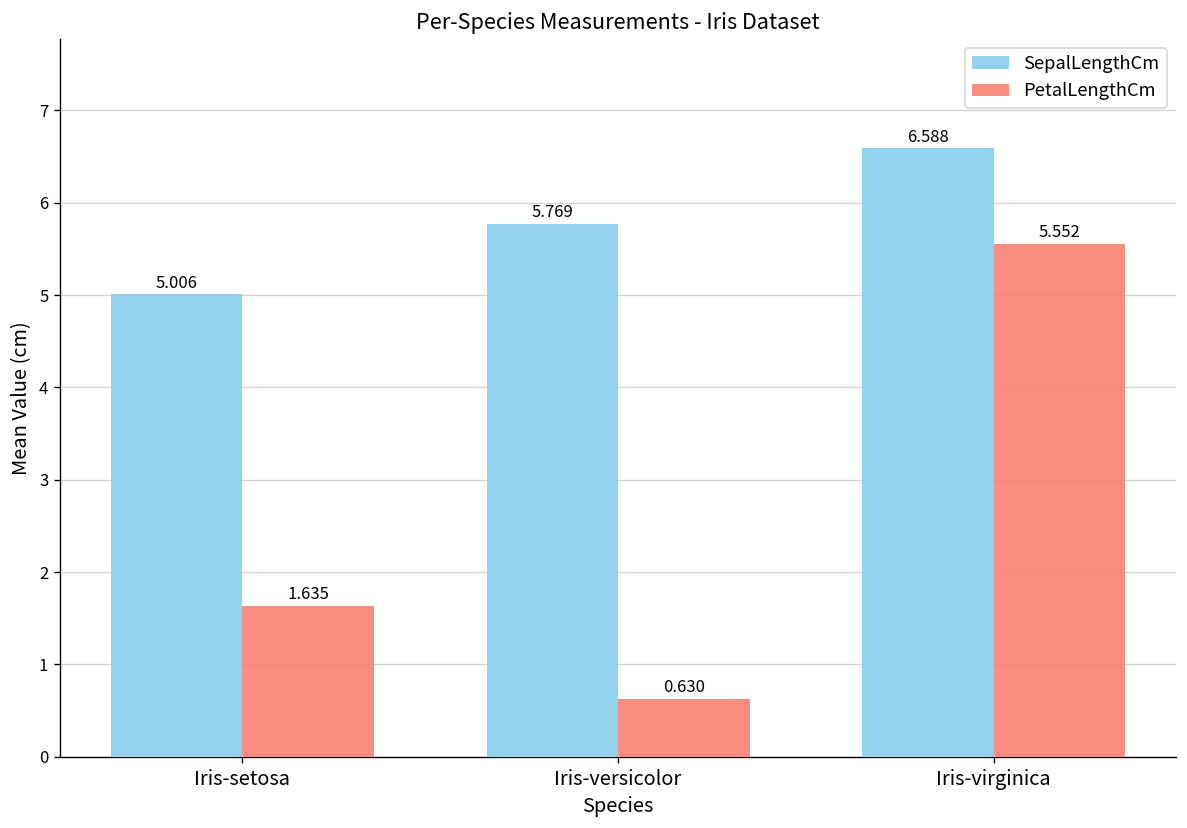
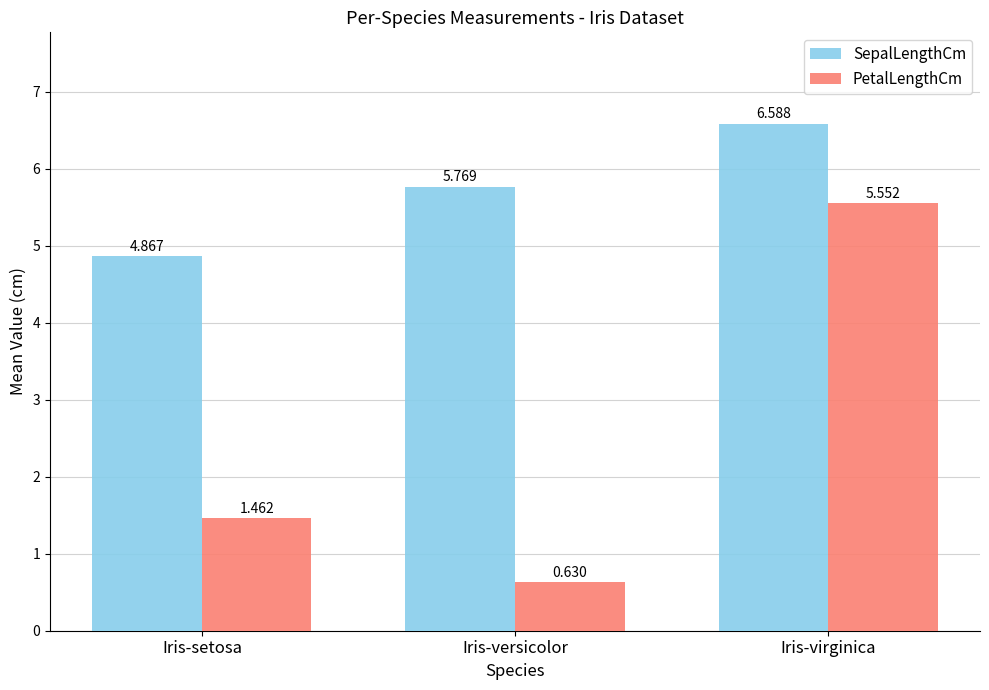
  {
    "SepalLengthCm": {
-     "Iris-setosa": 5.006,
+     "Iris-setosa": 4.867,
      "Iris-versicolor": 5.769,
      "Iris-virginica": 6.588
    },
    "PetalLengthCm": {
-     "Iris-setosa": 1.635,
+     "Iris-setosa": 1.462,
      "Iris-versicolor": 0.630,
      "Iris-virginica": 5.552
    }
  }
